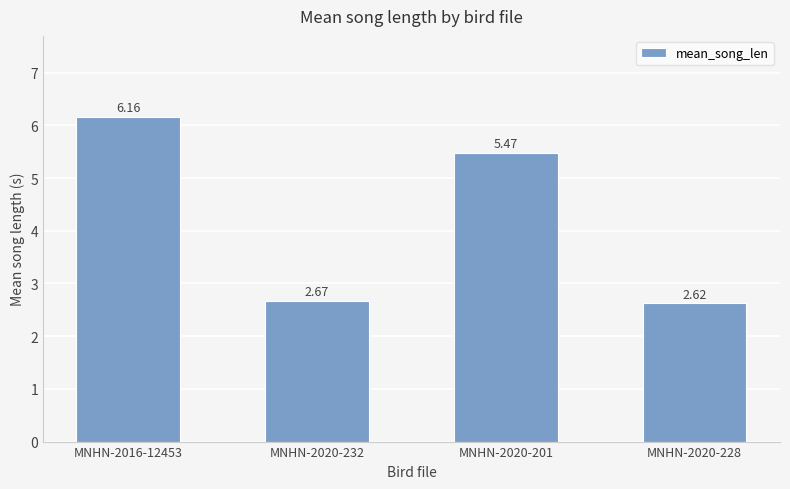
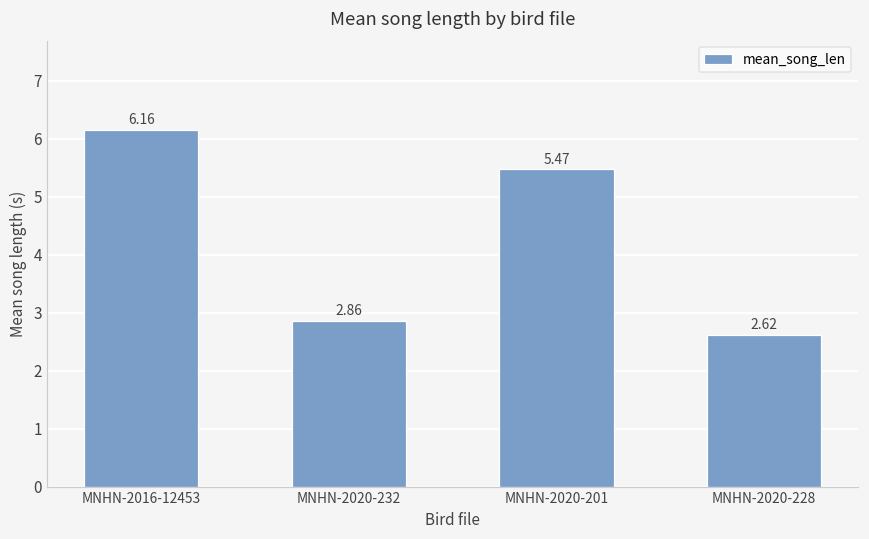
  {
    "MNHN-2016-12453": 6.16,
-   "MNHN-2020-232": 2.67,
+   "MNHN-2020-232": 2.86,
    "MNHN-2020-201": 5.47,
    "MNHN-2020-228": 2.62
  }
